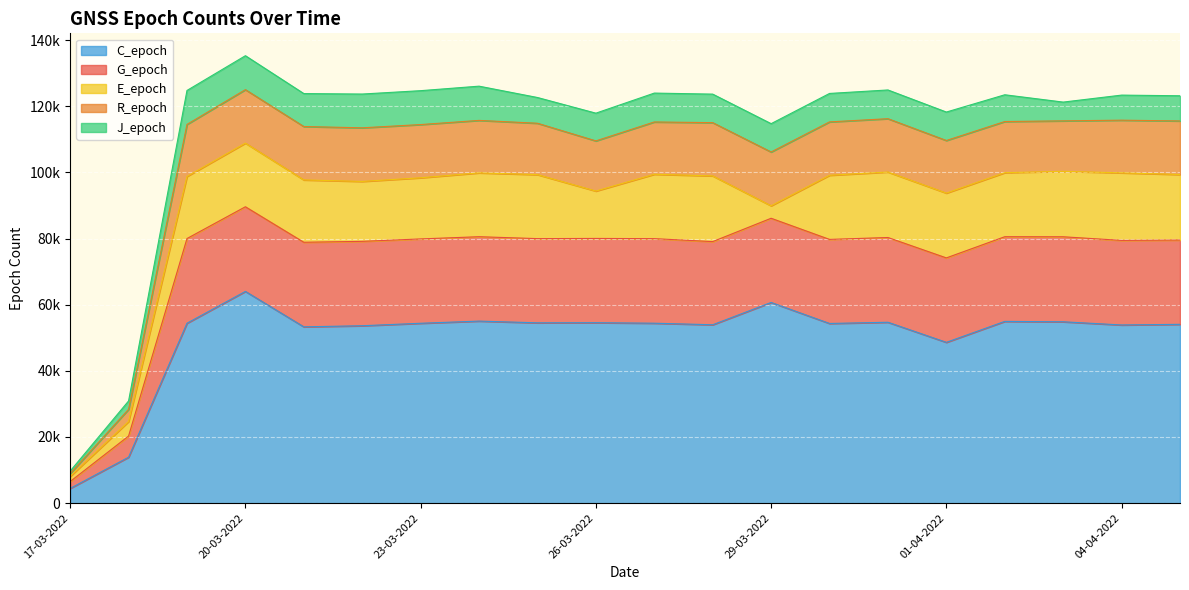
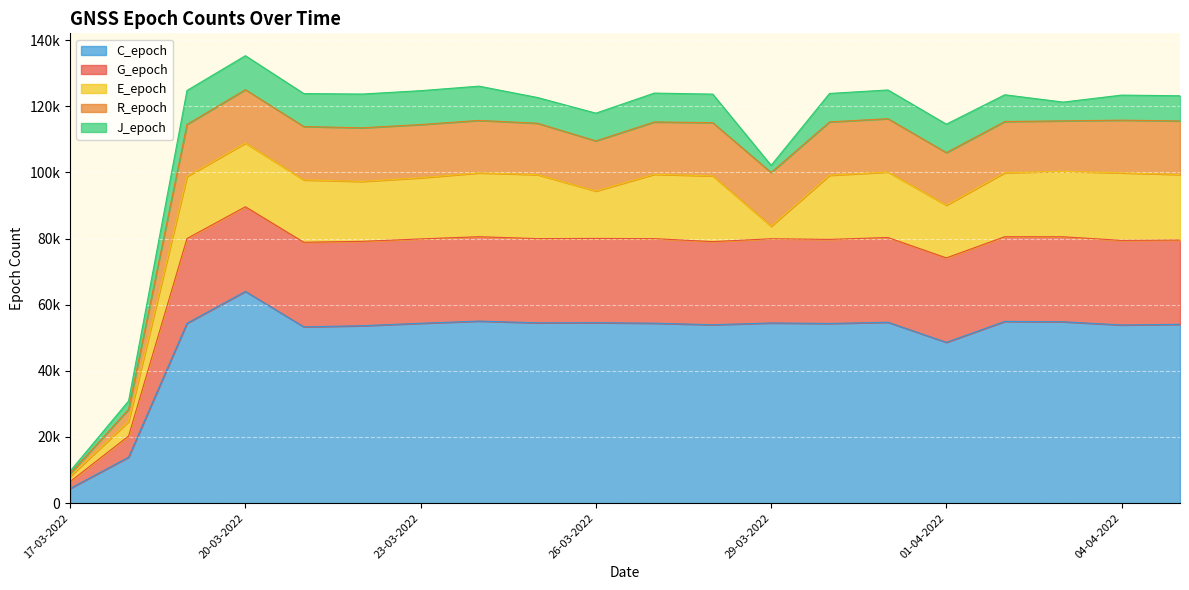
  {
    "C_epoch": {
      "17-03-2022": 4000,
      "20-03-2022": 64000,
      "23-03-2022": 54000,
      "26-03-2022": 55000,
-     "29-03-2022": 61000,
+     "29-03-2022": 54000,
      "01-04-2022": 49000,
      "04-04-2022": 54000
    },
    "E_epoch": {
      "17-03-2022": 2000,
      "20-03-2022": 19000,
      "23-03-2022": 18000,
      "26-03-2022": 14000,
      "29-03-2022": 4000,
-     "01-04-2022": 20000,
+     "01-04-2022": 16000,
      "04-04-2022": 20000
    },
    "J_epoch": {
      "20-03-2022": 10000,
      "23-03-2022": 10000,
      "26-03-2022": 8000,
-     "29-03-2022": 9000,
+     "29-03-2022": 2000,
      "01-04-2022": 9000,
      "04-04-2022": 8000
    }
  }
